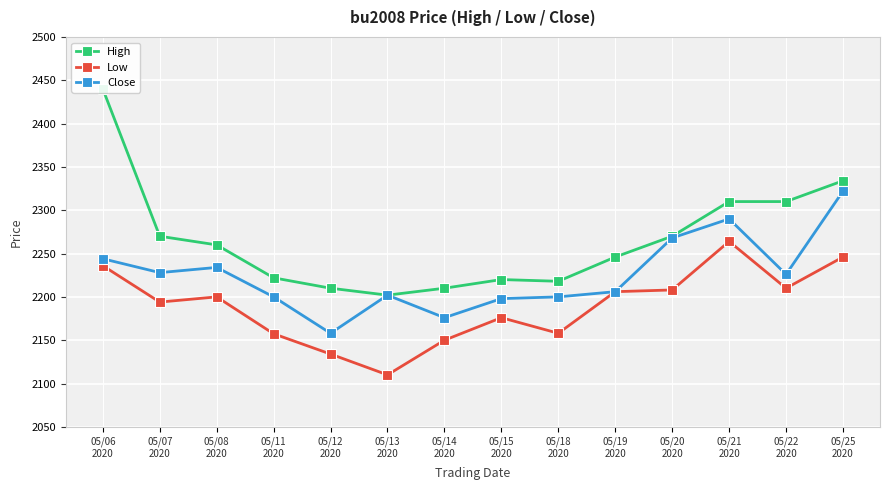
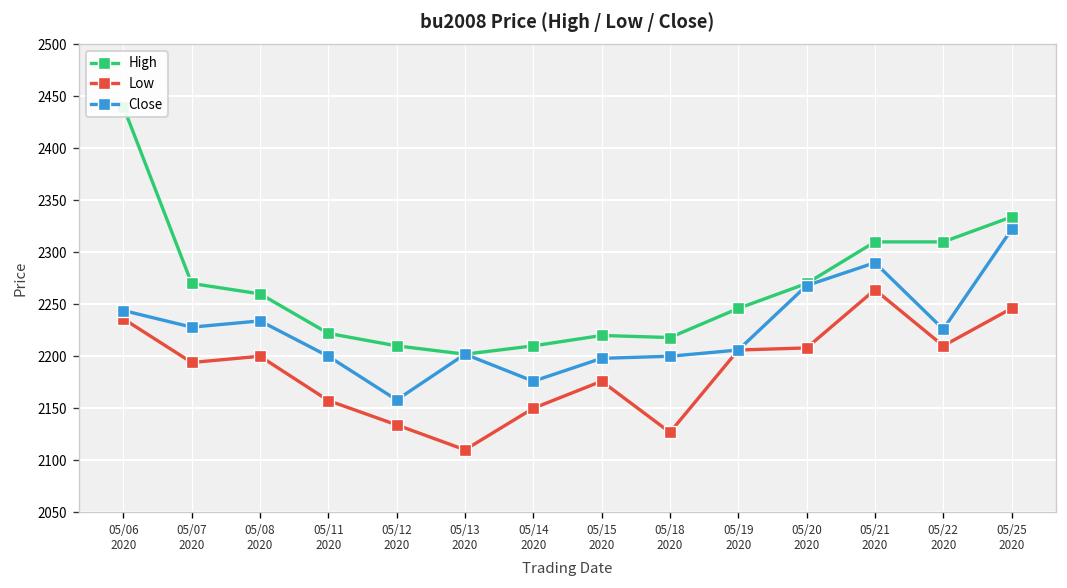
  {
    "High": {
      "05/07 2020": 2270,
      "05/08 2020": 2260,
      "05/11 2020": 2220,
      "05/12 2020": 2210,
      "05/14 2020": 2210,
      "05/15 2020": 2220,
      "05/18 2020": 2220,
      "05/19 2020": 2250,
      "05/21 2020": 2310,
      "05/22 2020": 2310,
      "05/25 2020": 2330
    },
    "Low": {
      "05/06 2020": 2240,
      "05/07 2020": 2190,
      "05/08 2020": 2200,
      "05/11 2020": 2160,
      "05/12 2020": 2130,
      "05/13 2020": 2110,
      "05/14 2020": 2150,
      "05/15 2020": 2180,
-     "05/18 2020": 2160,
+     "05/18 2020": 2130,
      "05/20 2020": 2210,
      "05/21 2020": 2260,
      "05/22 2020": 2210,
      "05/25 2020": 2250
    },
    "Close": {
      "05/06 2020": 2240,
      "05/07 2020": 2230,
      "05/08 2020": 2230,
      "05/11 2020": 2200,
      "05/12 2020": 2160,
      "05/14 2020": 2180,
      "05/15 2020": 2200,
      "05/18 2020": 2200,
      "05/21 2020": 2290,
      "05/22 2020": 2230,
      "05/25 2020": 2320
    }
  }
